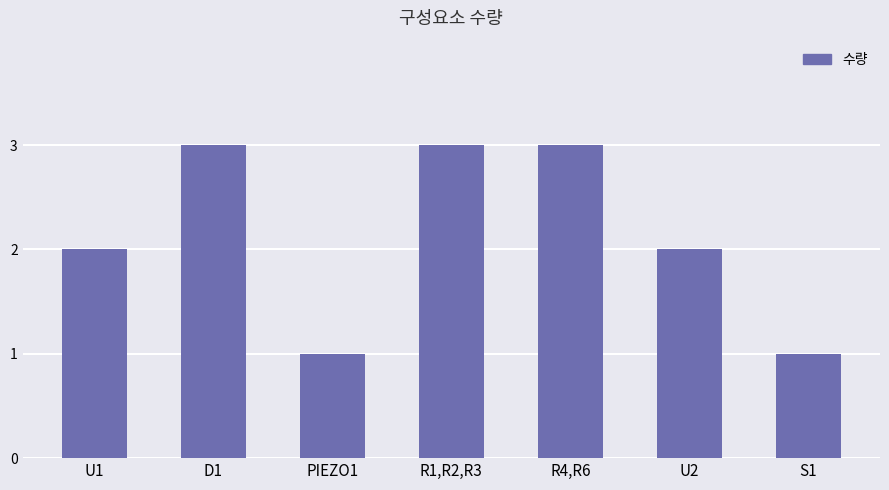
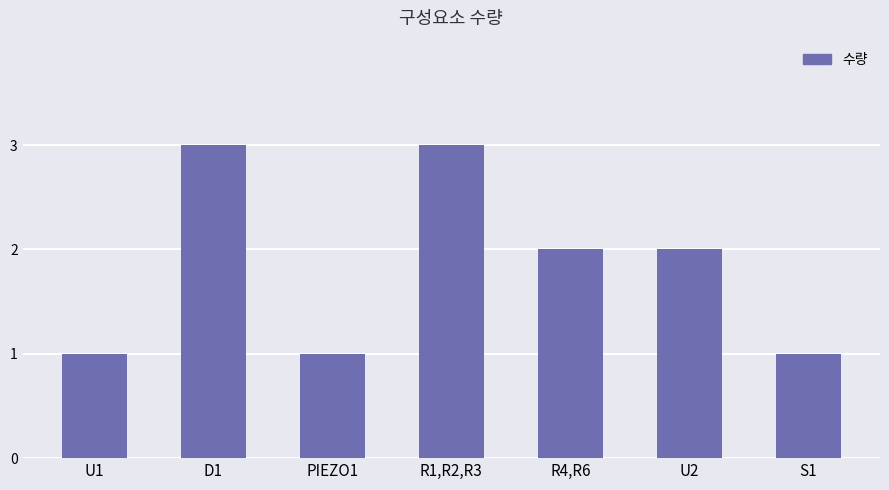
  {
-   "U1": 2,
+   "U1": 1,
    "D1": 3,
    "PIEZO1": 1,
    "R1,R2,R3": 3,
-   "R4,R6": 3,
+   "R4,R6": 2,
    "U2": 2,
    "S1": 1
  }
